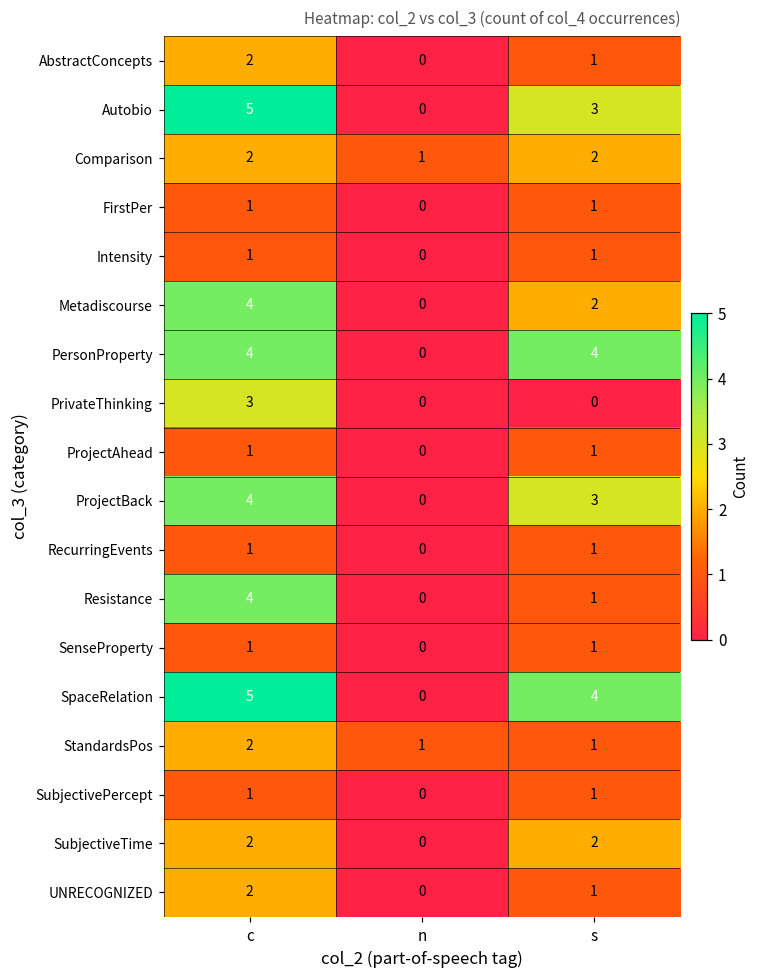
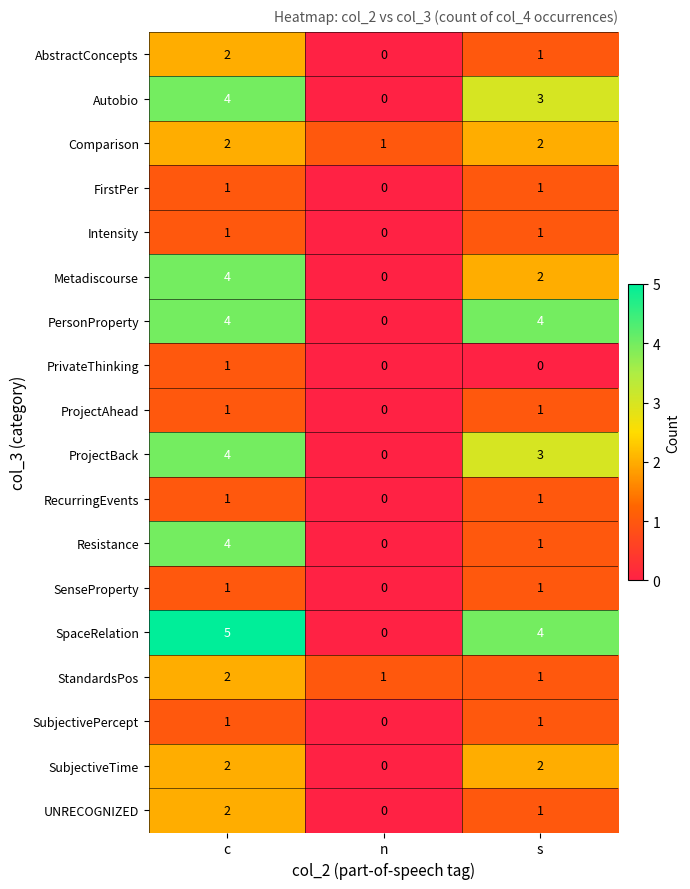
  {
    "AbstractConcepts": {
      "c": 2,
      "n": 0,
      "s": 1
    },
    "Autobio": {
-     "c": 5,
+     "c": 4,
      "n": 0,
      "s": 3
    },
    "Comparison": {
      "c": 2,
      "n": 1,
      "s": 2
    },
    "FirstPer": {
      "c": 1,
      "n": 0,
      "s": 1
    },
    "Intensity": {
      "c": 1,
      "n": 0,
      "s": 1
    },
    "Metadiscourse": {
      "c": 4,
      "n": 0,
      "s": 2
    },
    "PersonProperty": {
      "c": 4,
      "n": 0,
      "s": 4
    },
    "PrivateThinking": {
-     "c": 3,
+     "c": 1,
      "n": 0,
      "s": 0
    },
    "ProjectAhead": {
      "c": 1,
      "n": 0,
      "s": 1
    },
    "ProjectBack": {
      "c": 4,
      "n": 0,
      "s": 3
    },
    "RecurringEvents": {
      "c": 1,
      "n": 0,
      "s": 1
    },
    "Resistance": {
      "c": 4,
      "n": 0,
      "s": 1
    },
    "SenseProperty": {
      "c": 1,
      "n": 0,
      "s": 1
    },
    "SpaceRelation": {
      "c": 5,
      "n": 0,
      "s": 4
    },
    "StandardsPos": {
      "c": 2,
      "n": 1,
      "s": 1
    },
    "SubjectivePercept": {
      "c": 1,
      "n": 0,
      "s": 1
    },
    "SubjectiveTime": {
      "c": 2,
      "n": 0,
      "s": 2
    },
    "UNRECOGNIZED": {
      "c": 2,
      "n": 0,
      "s": 1
    }
  }
